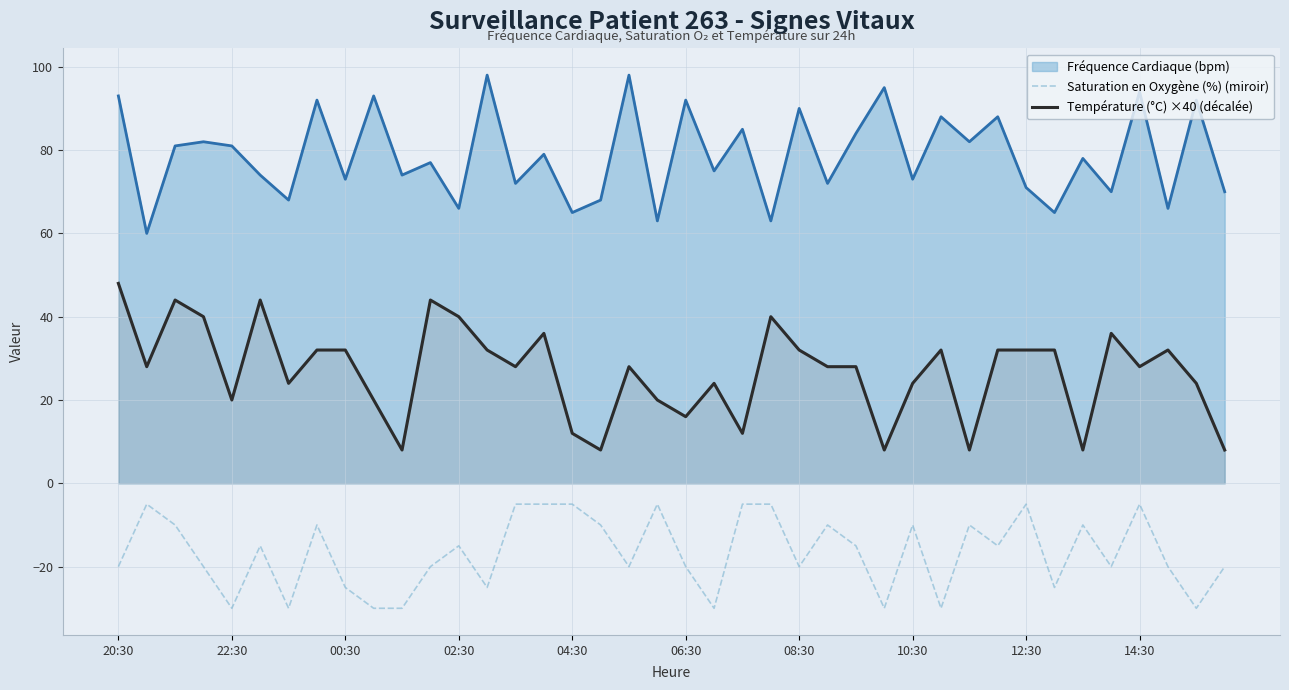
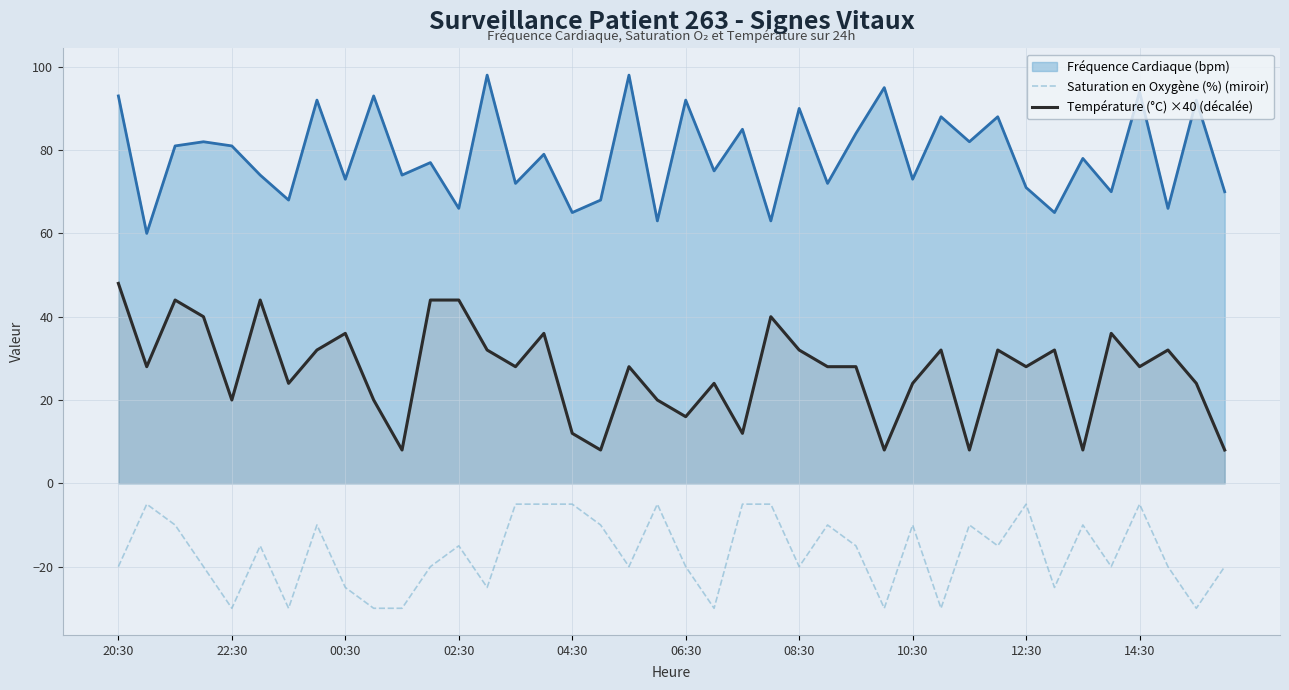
  {
    "Température (°C) ×40 (décalée)": {
      "20:30": 48,
      "22:30": 20,
-     "00:30": 32,
-     "02:30": 40,
+     "00:30": 36,
+     "02:30": 44,
      "04:30": 12,
      "06:30": 16,
      "08:30": 32,
      "10:30": 24,
-     "12:30": 32,
+     "12:30": 28,
      "14:30": 28
    }
  }
